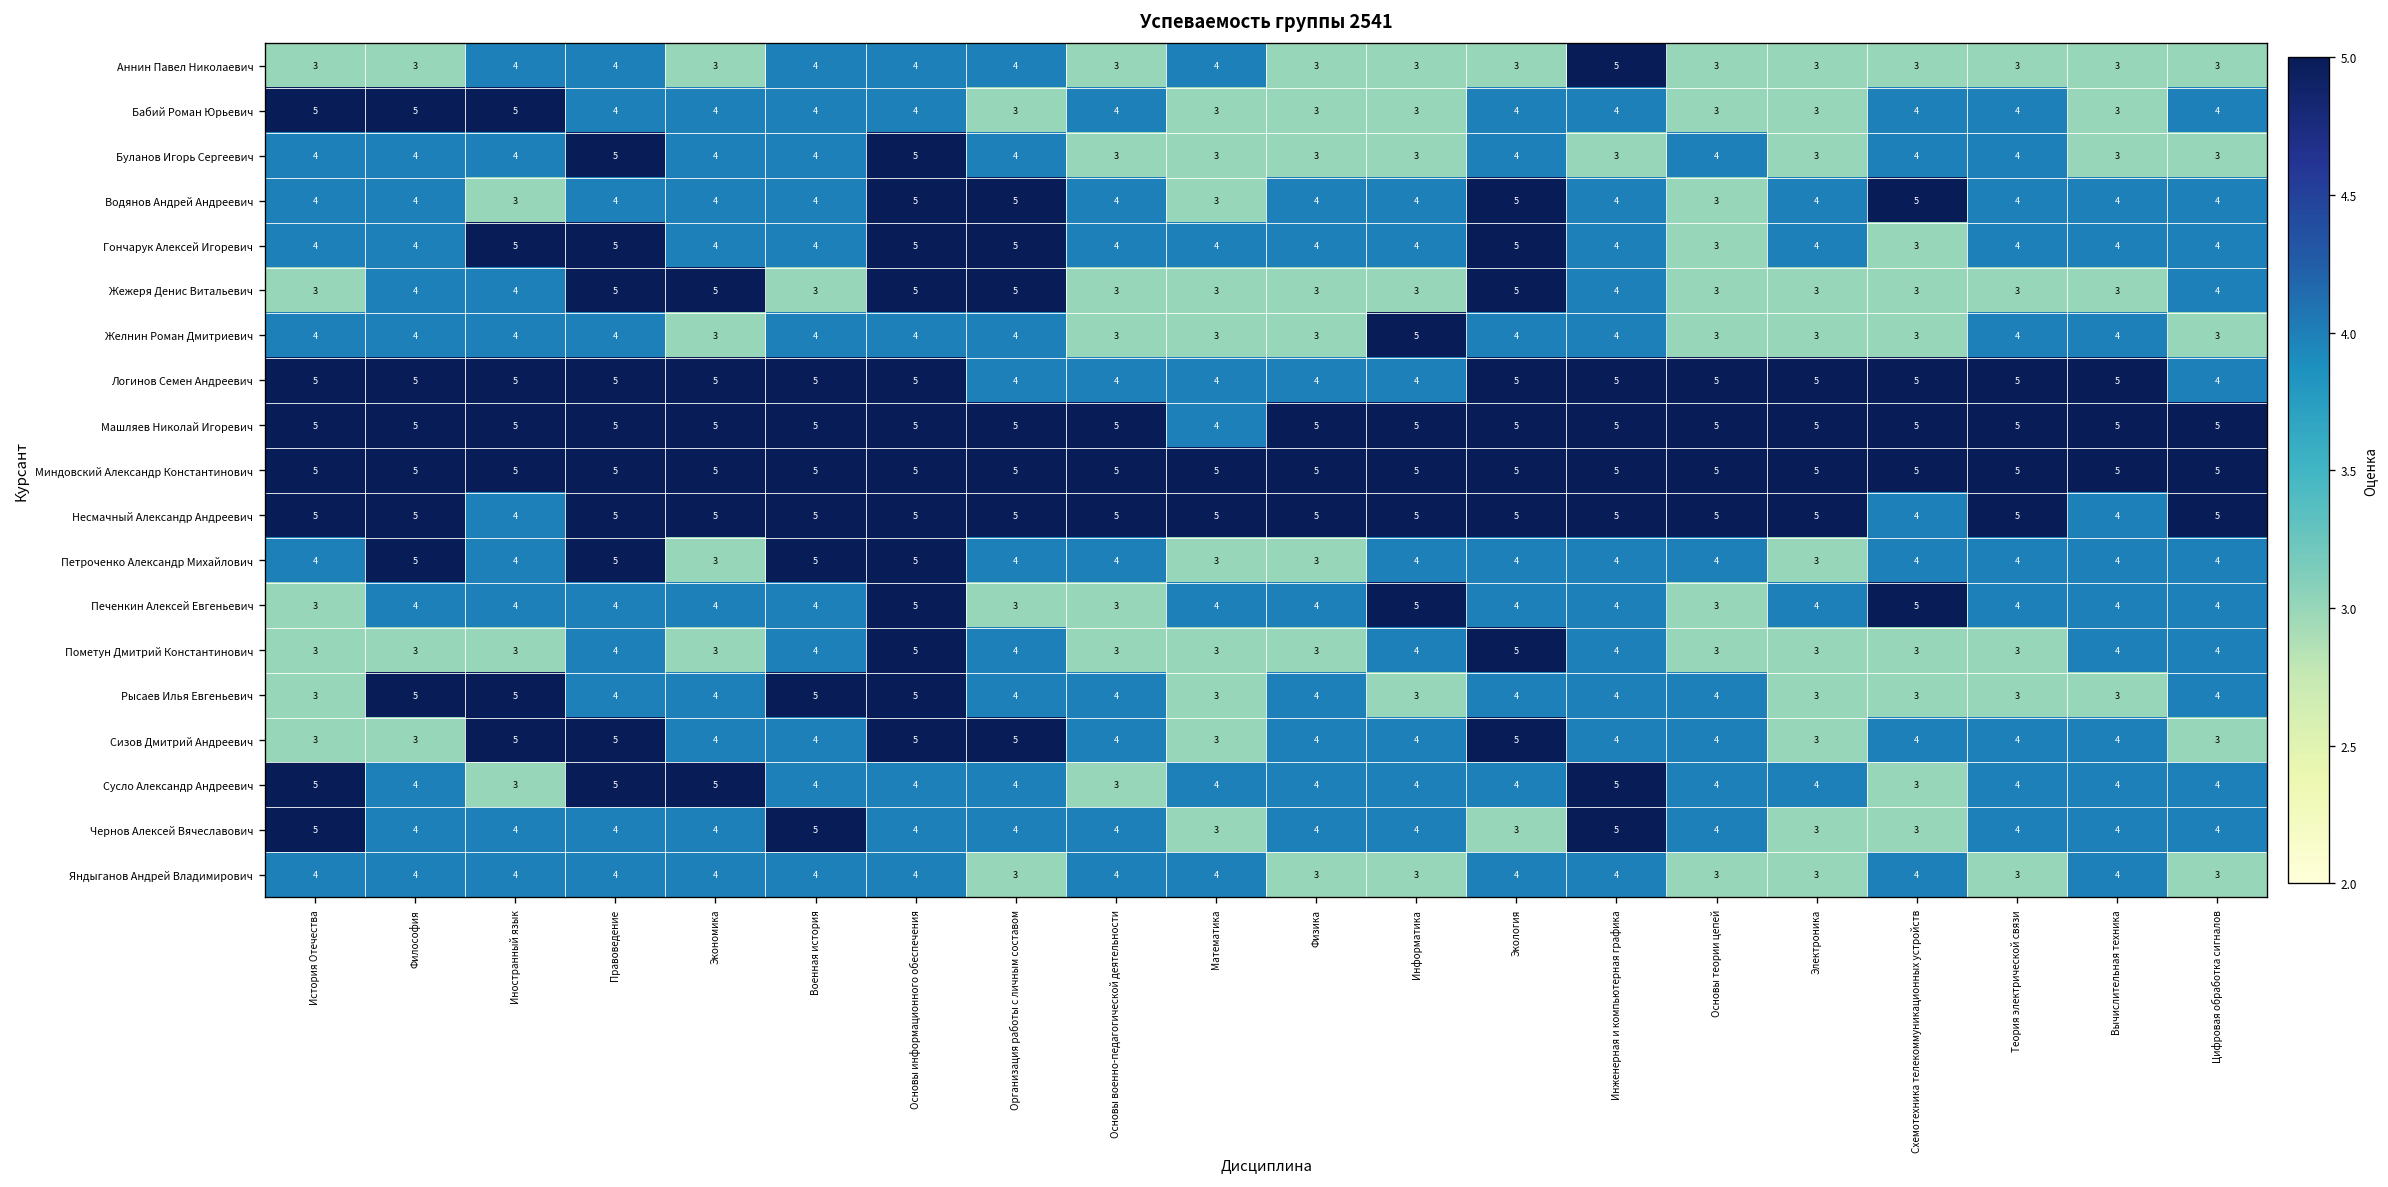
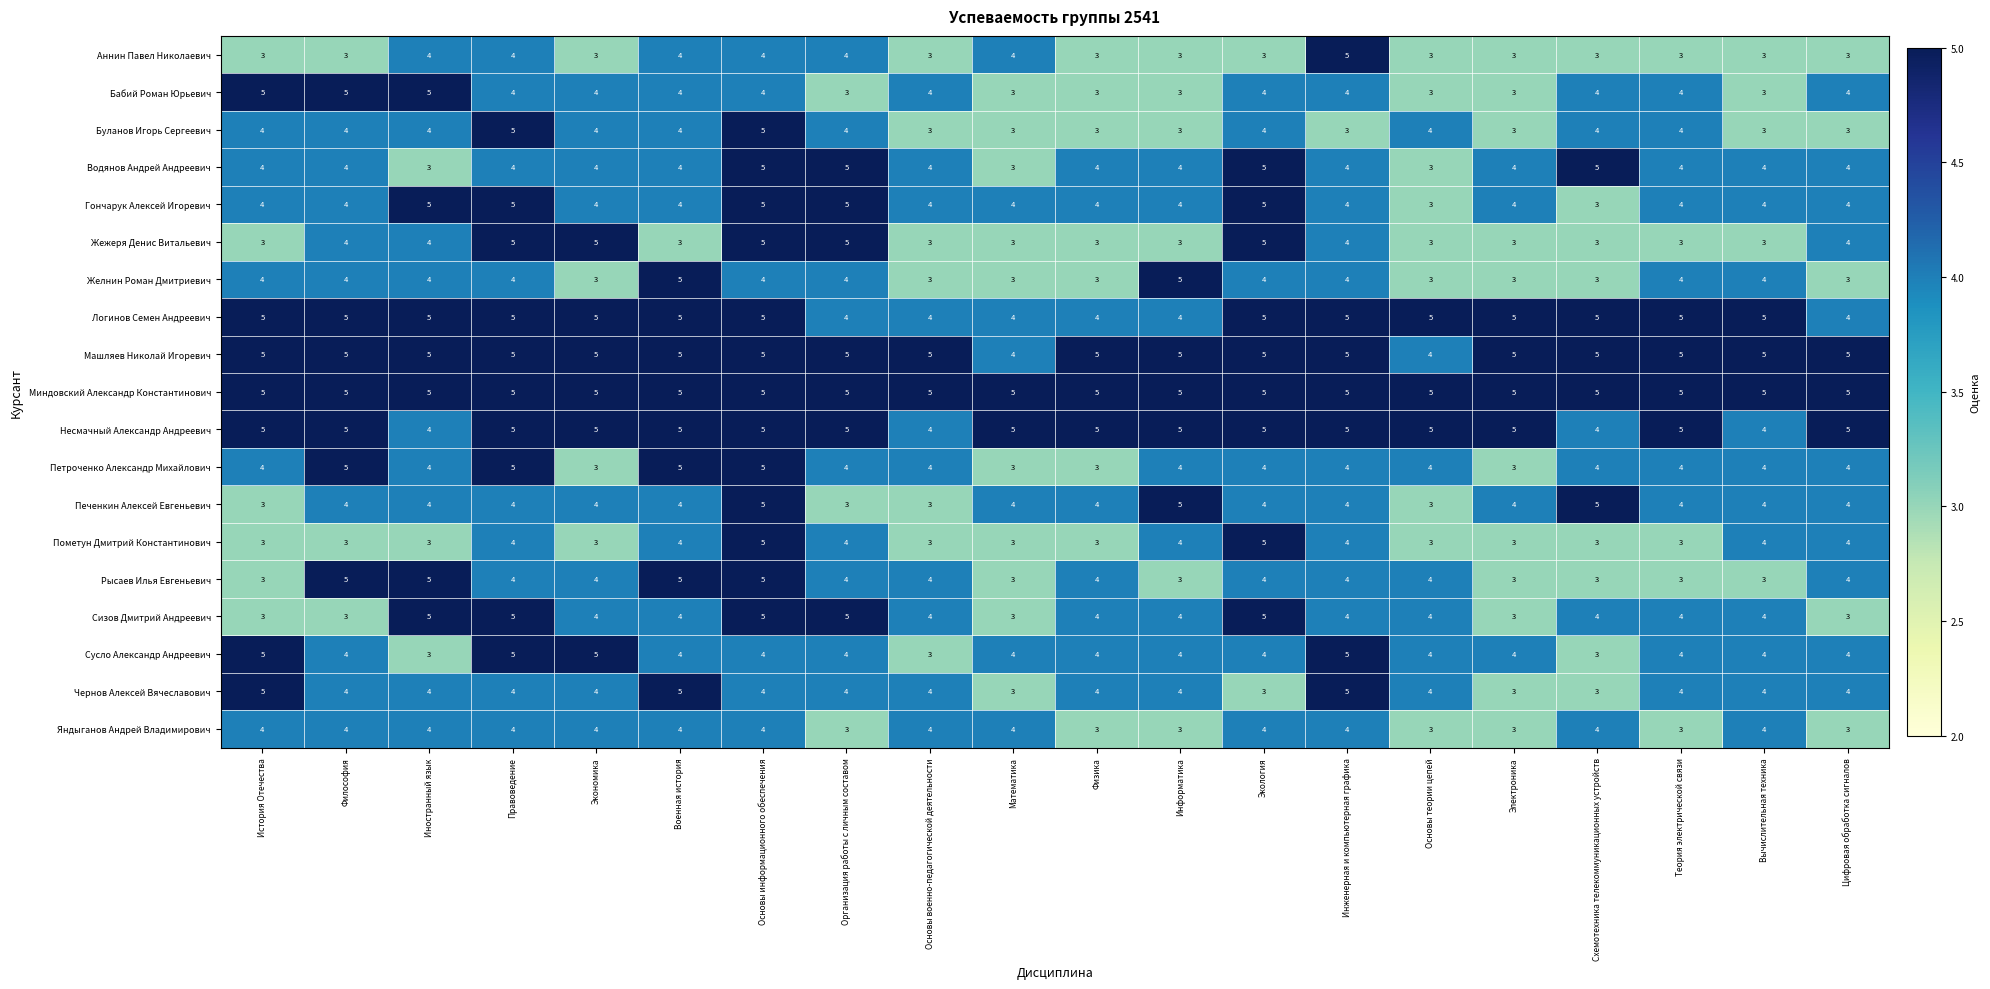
  {
    "Желнин Роман Дмитриевич": {
      "История Отечества": 4,
      "Философия": 4,
      "Иностранный язык": 4,
      "Правоведение": 4,
      "Экономика": 3,
-     "Военная история": 4,
+     "Военная история": 5,
      "Основы информационного обеспечения": 4,
      "Организация работы с личным составом": 4,
      "Основы военно-педагогической деятельности": 3,
      "Математика": 3,
      "Физика": 3,
      "Информатика": 5,
      "Экология": 4,
      "Инженерная и компьютерная графика": 4,
      "Основы теории цепей": 3,
      "Электроника": 3,
      "Схемотехника телекоммуникационных устройств": 3,
      "Теория электрической связи": 4,
      "Вычислительная техника": 4,
      "Цифровая обработка сигналов": 3
    },
    "Машляев Николай Игоревич": {
      "История Отечества": 5,
      "Философия": 5,
      "Иностранный язык": 5,
      "Правоведение": 5,
      "Экономика": 5,
      "Военная история": 5,
      "Основы информационного обеспечения": 5,
      "Организация работы с личным составом": 5,
      "Основы военно-педагогической деятельности": 5,
      "Математика": 4,
      "Физика": 5,
      "Информатика": 5,
      "Экология": 5,
      "Инженерная и компьютерная графика": 5,
-     "Основы теории цепей": 5,
+     "Основы теории цепей": 4,
      "Электроника": 5,
      "Схемотехника телекоммуникационных устройств": 5,
      "Теория электрической связи": 5,
      "Вычислительная техника": 5,
      "Цифровая обработка сигналов": 5
    },
    "Несмачный Александр Андреевич": {
      "История Отечества": 5,
      "Философия": 5,
      "Иностранный язык": 4,
      "Правоведение": 5,
      "Экономика": 5,
      "Военная история": 5,
      "Основы информационного обеспечения": 5,
      "Организация работы с личным составом": 5,
-     "Основы военно-педагогической деятельности": 5,
+     "Основы военно-педагогической деятельности": 4,
      "Математика": 5,
      "Физика": 5,
      "Информатика": 5,
      "Экология": 5,
      "Инженерная и компьютерная графика": 5,
      "Основы теории цепей": 5,
      "Электроника": 5,
      "Схемотехника телекоммуникационных устройств": 4,
      "Теория электрической связи": 5,
      "Вычислительная техника": 4,
      "Цифровая обработка сигналов": 5
    }
  }
